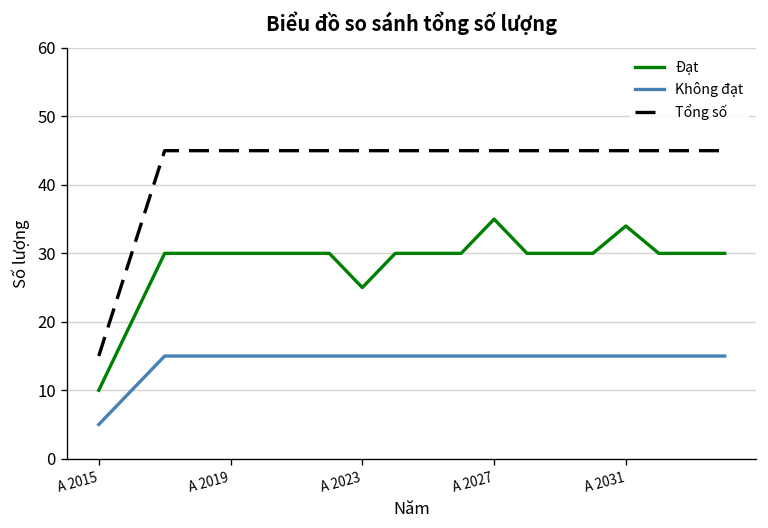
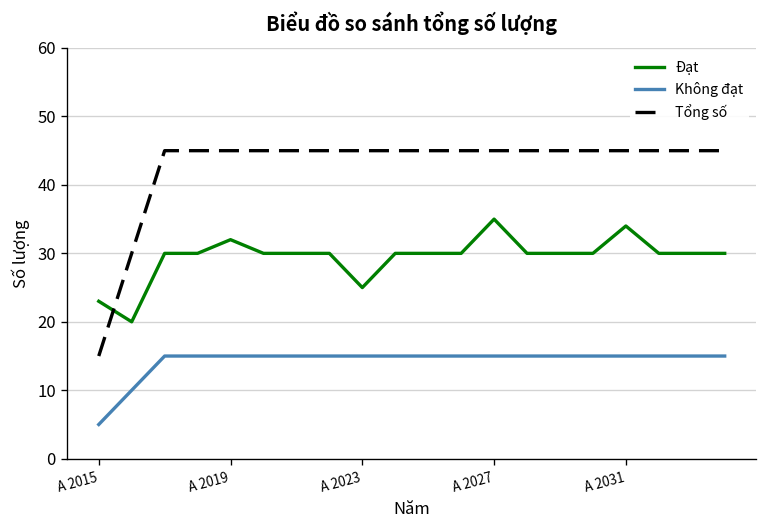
  {
    "Đạt": {
-     "A 2015": 10,
-     "A 2019": 30,
+     "A 2015": 23,
+     "A 2019": 32,
      "A 2023": 25,
      "A 2027": 35,
      "A 2031": 34
    },
    "Không đạt": {
      "A 2015": 5,
      "A 2019": 15,
      "A 2023": 15,
      "A 2027": 15,
      "A 2031": 15
    },
    "Tổng số": {
      "A 2015": 15,
      "A 2019": 45,
      "A 2023": 45,
      "A 2027": 45,
      "A 2031": 45
    }
  }
